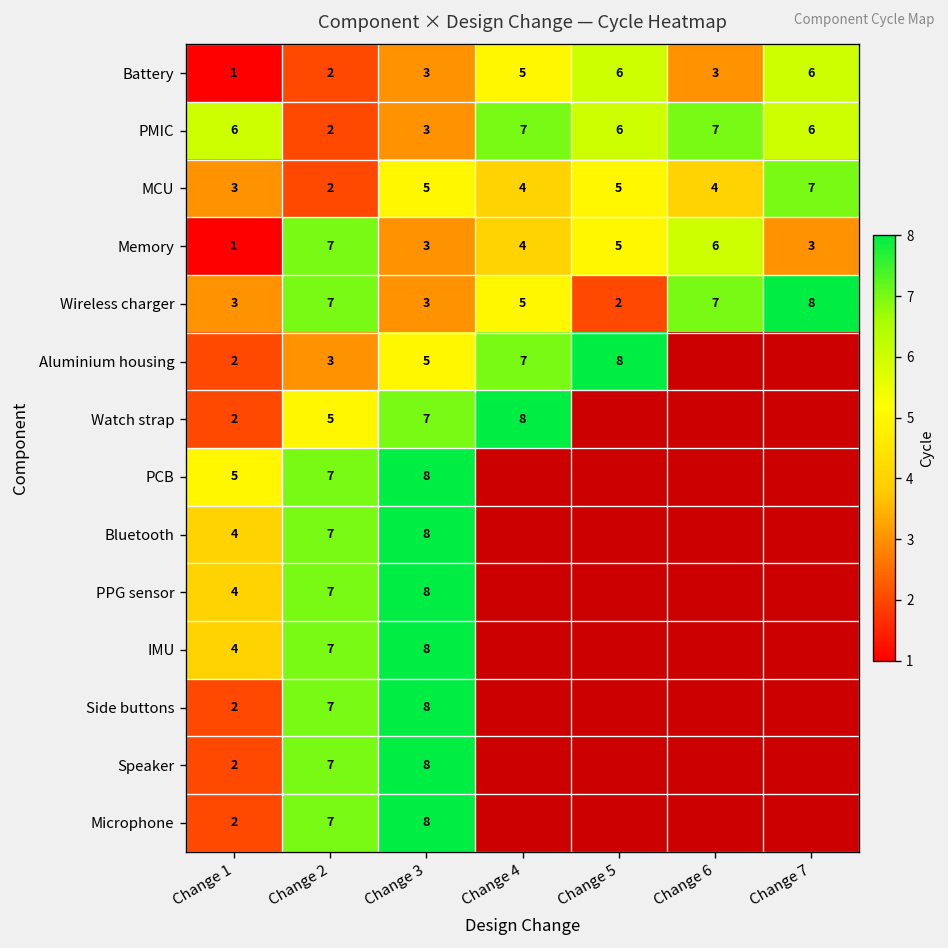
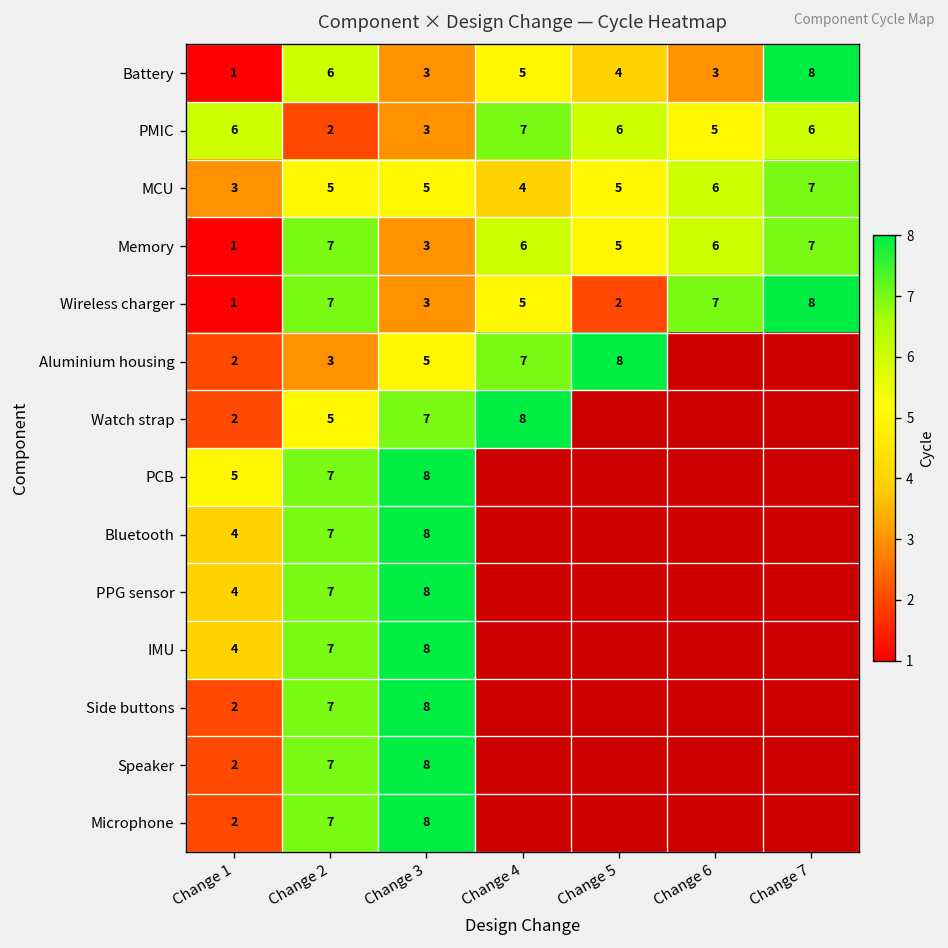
  {
    "Battery": {
      "Change 1": 1,
-     "Change 2": 2,
+     "Change 2": 6,
      "Change 3": 3,
      "Change 4": 5,
-     "Change 5": 6,
+     "Change 5": 4,
      "Change 6": 3,
-     "Change 7": 6
+     "Change 7": 8
    },
    "PMIC": {
      "Change 1": 6,
      "Change 2": 2,
      "Change 3": 3,
      "Change 4": 7,
      "Change 5": 6,
-     "Change 6": 7,
+     "Change 6": 5,
      "Change 7": 6
    },
    "MCU": {
      "Change 1": 3,
-     "Change 2": 2,
+     "Change 2": 5,
      "Change 3": 5,
      "Change 4": 4,
      "Change 5": 5,
-     "Change 6": 4,
+     "Change 6": 6,
      "Change 7": 7
    },
    "Memory": {
      "Change 1": 1,
      "Change 2": 7,
      "Change 3": 3,
-     "Change 4": 4,
+     "Change 4": 6,
      "Change 5": 5,
      "Change 6": 6,
-     "Change 7": 3
+     "Change 7": 7
    },
    "Wireless charger": {
-     "Change 1": 3,
+     "Change 1": 1,
      "Change 2": 7,
      "Change 3": 3,
      "Change 4": 5,
      "Change 5": 2,
      "Change 6": 7,
      "Change 7": 8
    },
    "Aluminium housing": {
      "Change 1": 2,
      "Change 2": 3,
      "Change 3": 5,
      "Change 4": 7,
      "Change 5": 8
    },
    "Watch strap": {
      "Change 1": 2,
      "Change 2": 5,
      "Change 3": 7,
      "Change 4": 8
    },
    "PCB": {
      "Change 1": 5,
      "Change 2": 7,
      "Change 3": 8
    },
    "Bluetooth": {
      "Change 1": 4,
      "Change 2": 7,
      "Change 3": 8
    },
    "PPG sensor": {
      "Change 1": 4,
      "Change 2": 7,
      "Change 3": 8
    },
    "IMU": {
      "Change 1": 4,
      "Change 2": 7,
      "Change 3": 8
    },
    "Side buttons": {
      "Change 1": 2,
      "Change 2": 7,
      "Change 3": 8
    },
    "Speaker": {
      "Change 1": 2,
      "Change 2": 7,
      "Change 3": 8
    },
    "Microphone": {
      "Change 1": 2,
      "Change 2": 7,
      "Change 3": 8
    }
  }
